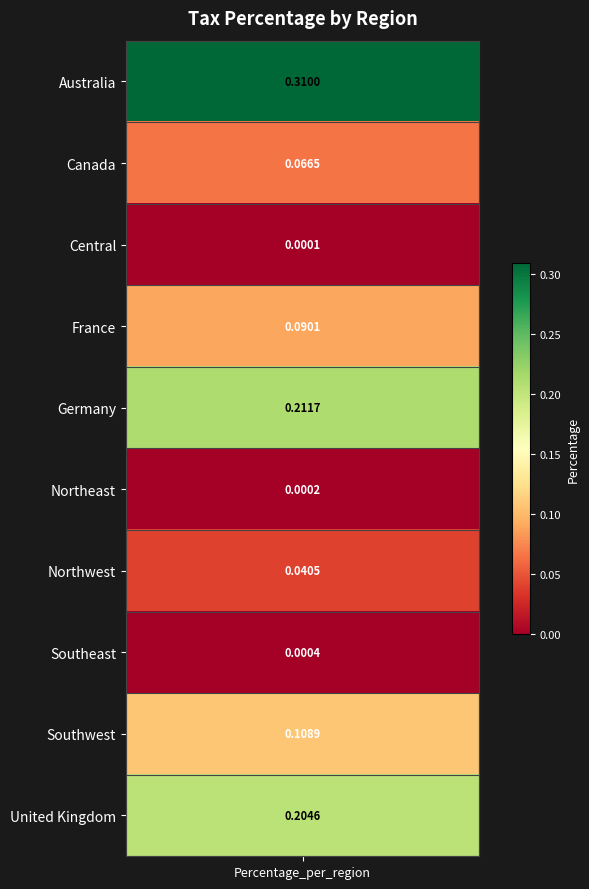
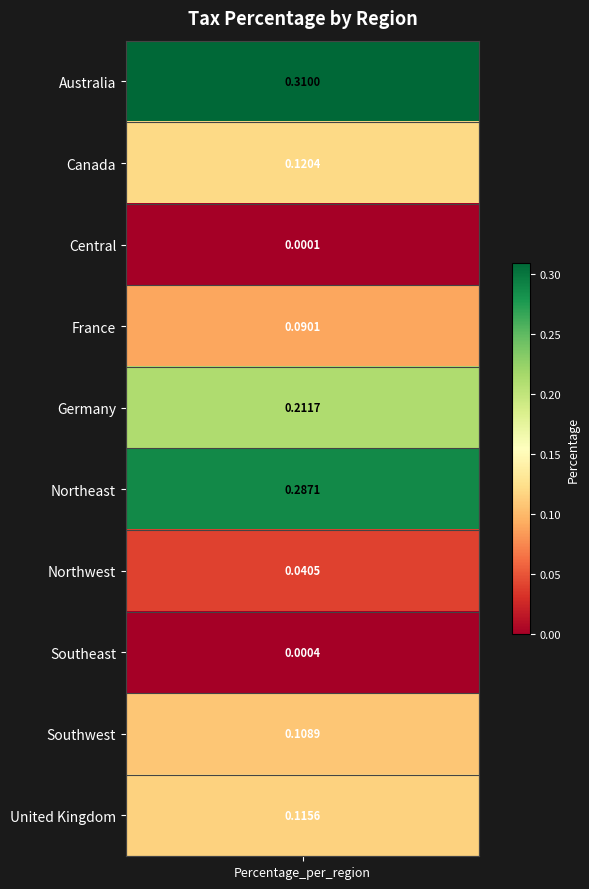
  {
    "Australia": {
      "Percentage_per_region": 0.3100
    },
    "Canada": {
-     "Percentage_per_region": 0.0665
+     "Percentage_per_region": 0.1204
    },
    "Central": {
      "Percentage_per_region": 0.0001
    },
    "France": {
      "Percentage_per_region": 0.0901
    },
    "Germany": {
      "Percentage_per_region": 0.2117
    },
    "Northeast": {
-     "Percentage_per_region": 0.0002
+     "Percentage_per_region": 0.2871
    },
    "Northwest": {
      "Percentage_per_region": 0.0405
    },
    "Southeast": {
      "Percentage_per_region": 0.0004
    },
    "Southwest": {
      "Percentage_per_region": 0.1089
    },
    "United Kingdom": {
-     "Percentage_per_region": 0.2046
+     "Percentage_per_region": 0.1156
    }
  }
